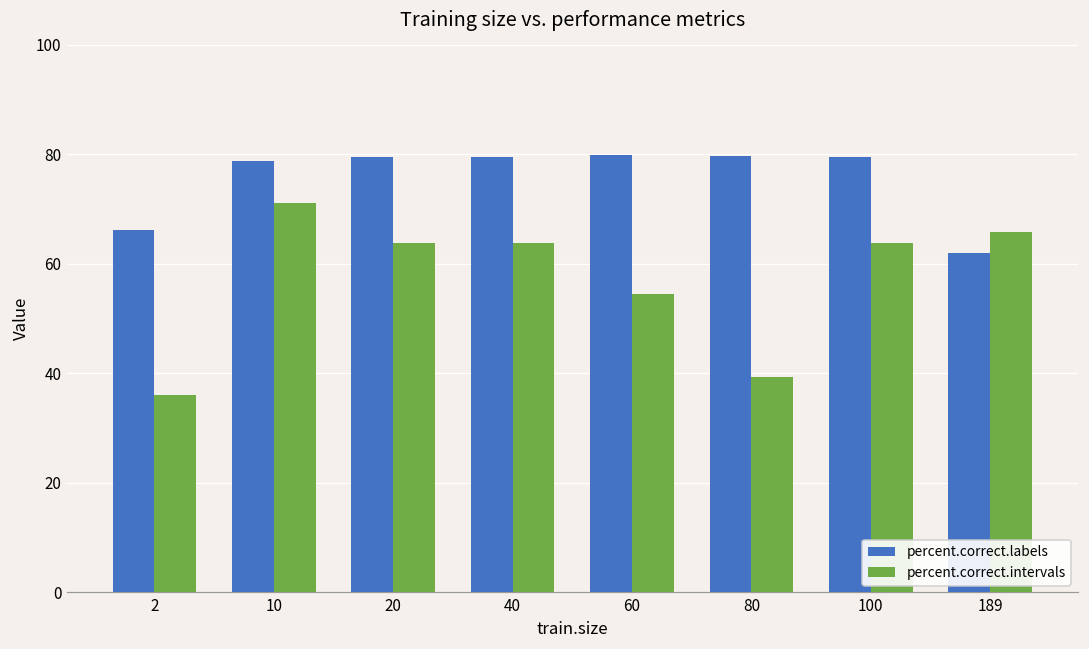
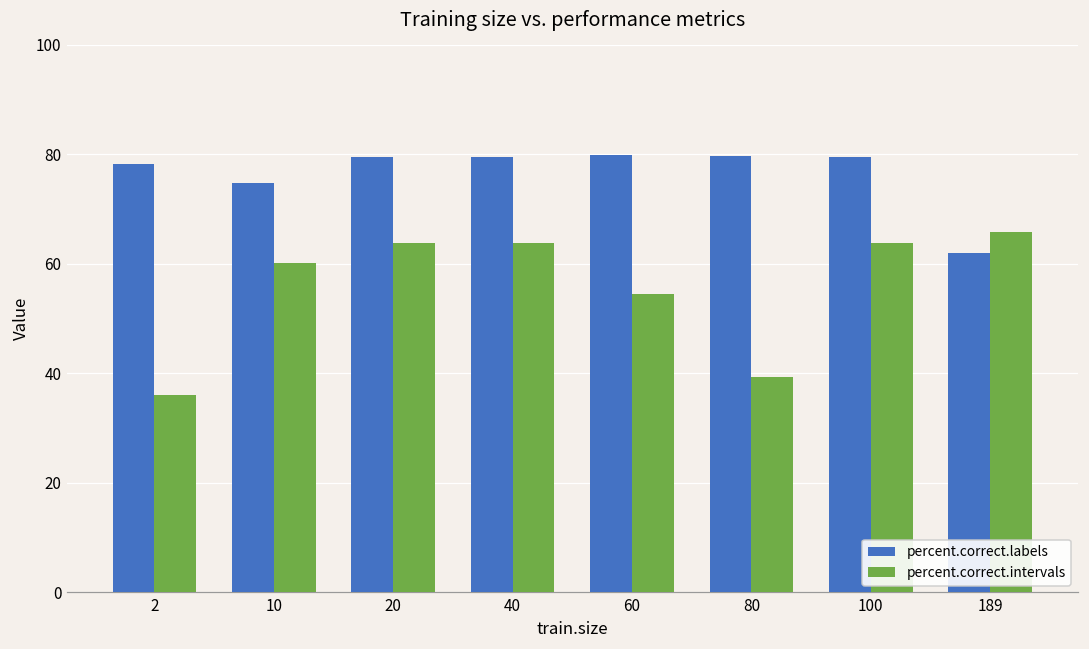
  {
    "percent.correct.labels": {
-     "2": 66,
-     "10": 79,
+     "2": 78,
+     "10": 75,
      "20": 79,
      "40": 80,
      "60": 80,
      "80": 80,
      "100": 80,
      "189": 62
    },
    "percent.correct.intervals": {
      "2": 36,
-     "10": 71,
+     "10": 60,
      "20": 64,
      "40": 64,
      "60": 54,
      "80": 39,
      "100": 64,
      "189": 66
    }
  }
